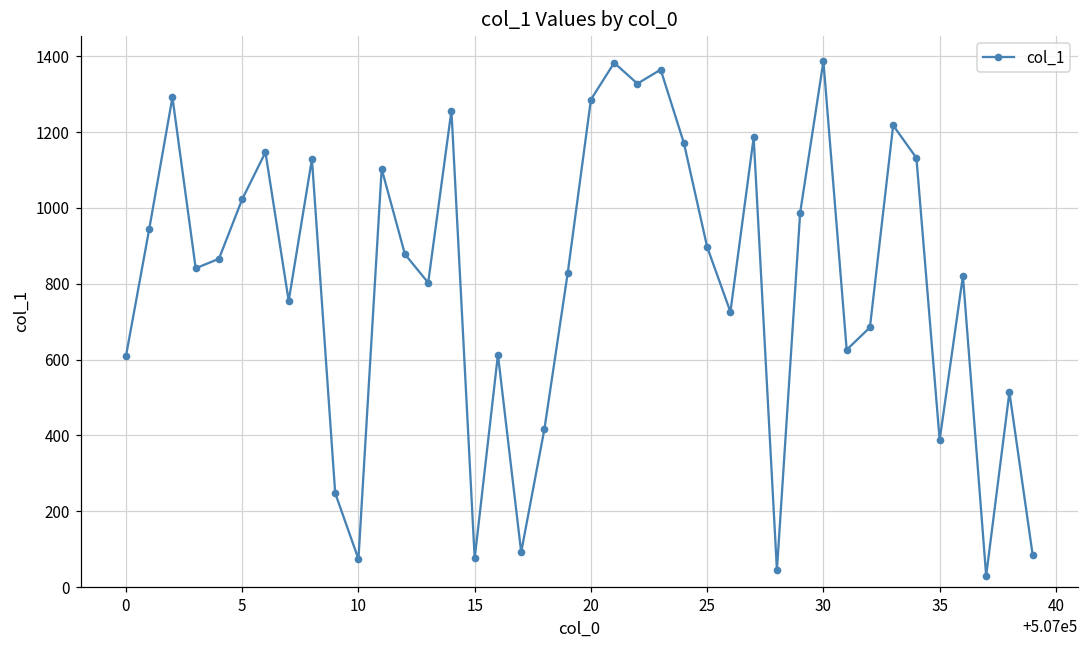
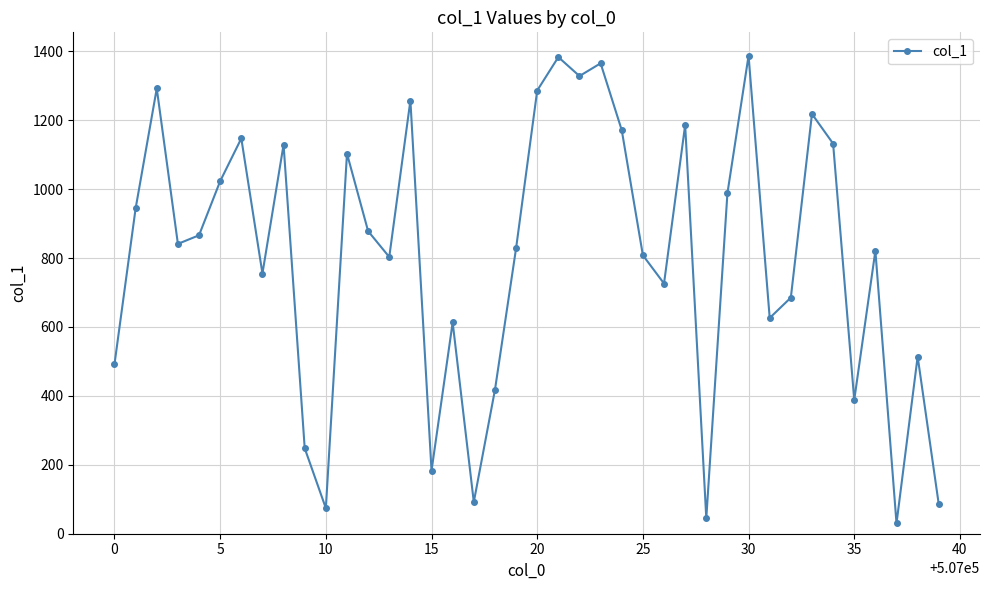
  {
-   "0": 610,
+   "0": 490,
    "5": 1020,
    "10": 70,
-   "15": 80,
+   "15": 180,
    "20": 1290,
-   "25": 900,
+   "25": 810,
    "30": 1390,
    "35": 390
  }
